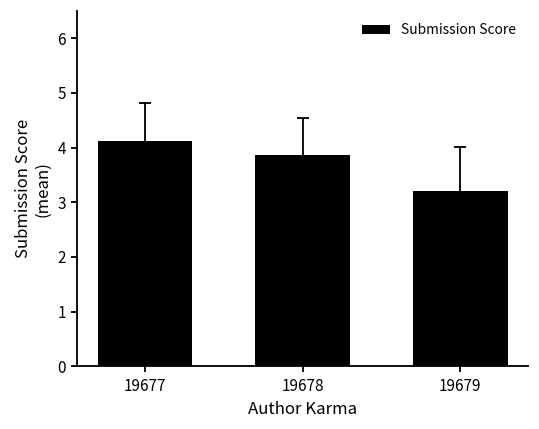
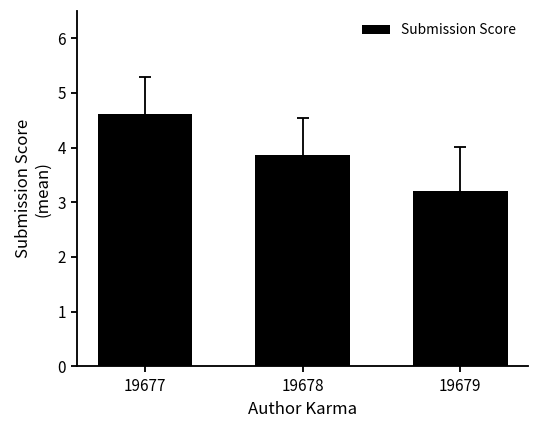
  {
    "Submission Score": {
-     "19677": 4.1,
+     "19677": 4.6,
      "19678": 3.9,
      "19679": 3.2
    }
  }
